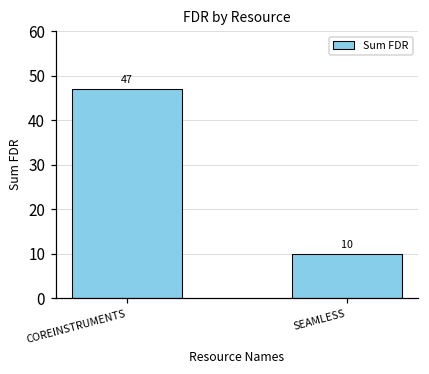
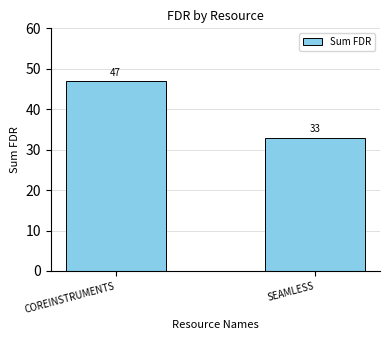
  {
    "COREINSTRUMENTS": 47,
-   "SEAMLESS": 10
+   "SEAMLESS": 33
  }
